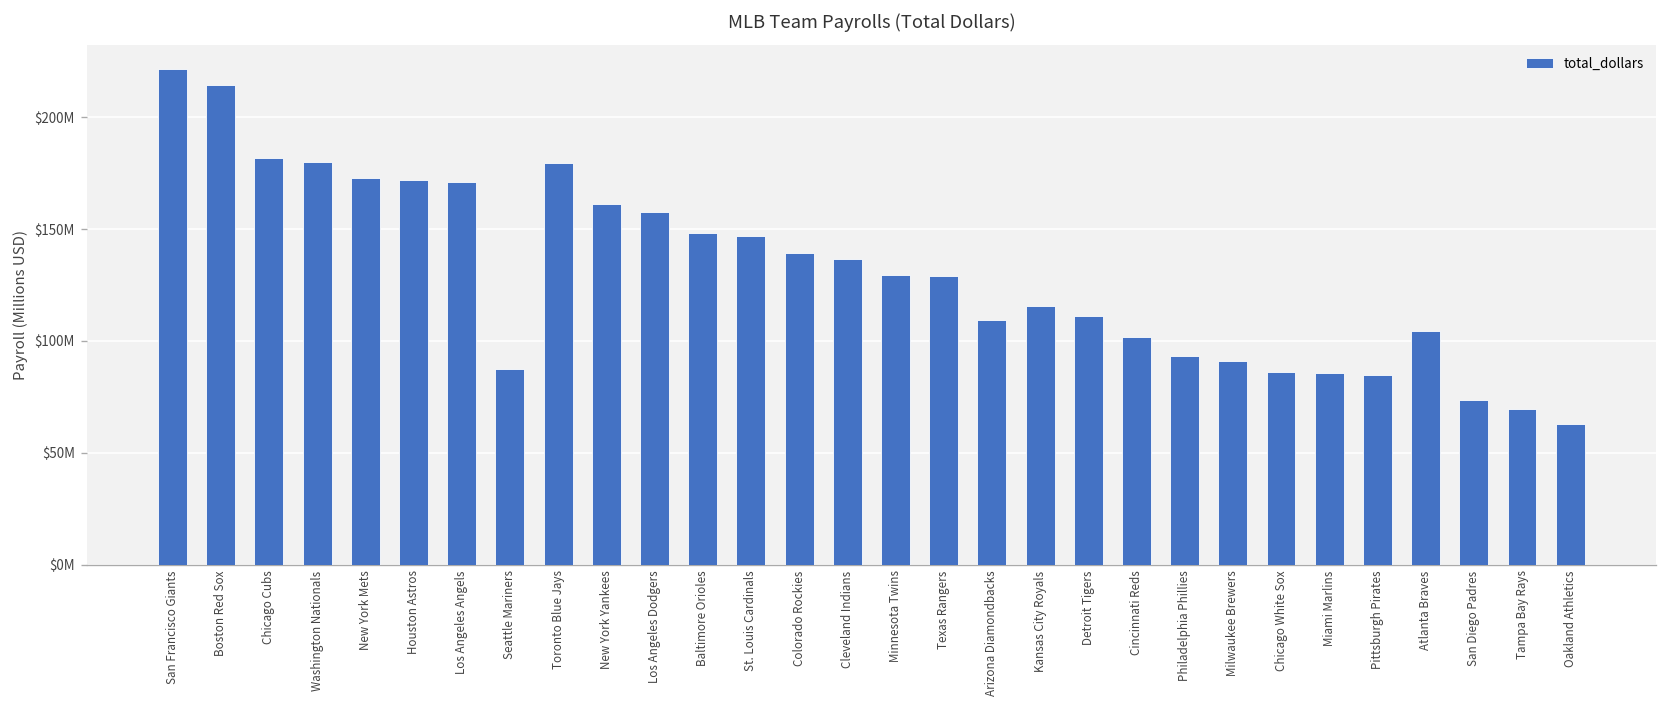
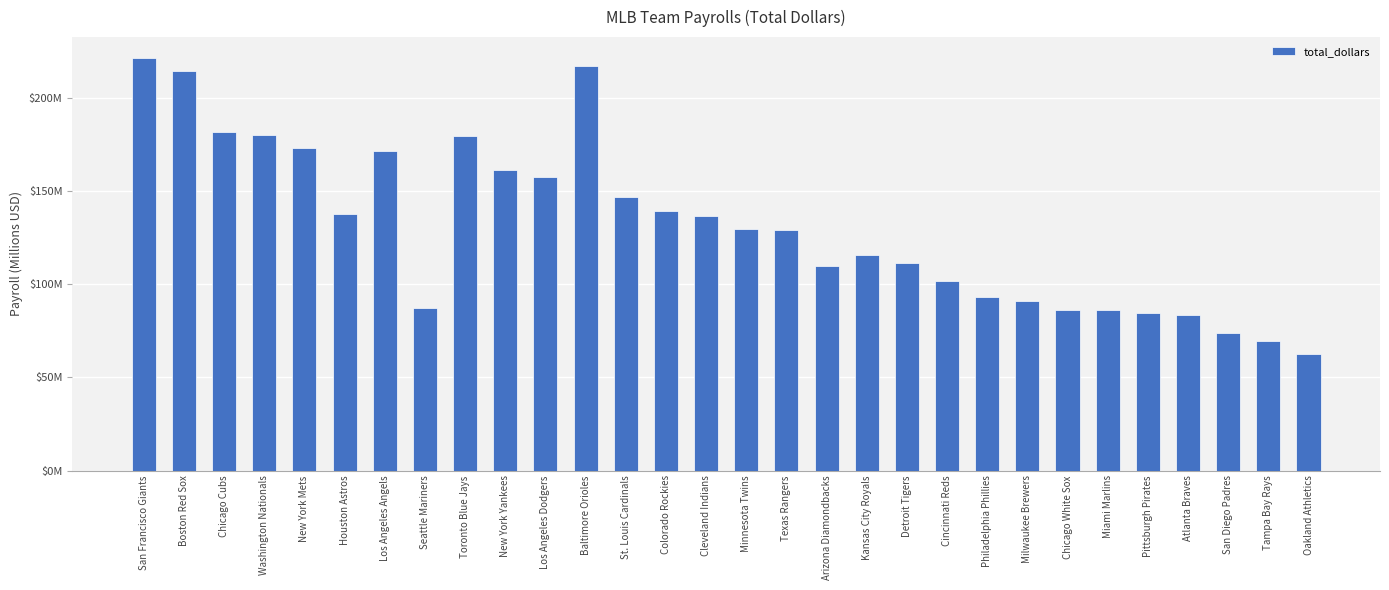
  {
    "San Francisco Giants": "$221000000",
    "Boston Red Sox": "$214000000",
    "Chicago Cubs": "$182000000",
    "Washington Nationals": "$180000000",
    "New York Mets": "$173000000",
-   "Houston Astros": "$172000000",
+   "Houston Astros": "$138000000",
    "Los Angeles Angels": "$171000000",
    "Seattle Mariners": "$87000000",
    "Toronto Blue Jays": "$180000000",
    "New York Yankees": "$161000000",
    "Los Angeles Dodgers": "$157000000",
-   "Baltimore Orioles": "$148000000",
+   "Baltimore Orioles": "$217000000",
    "St. Louis Cardinals": "$147000000",
    "Colorado Rockies": "$139000000",
    "Cleveland Indians": "$137000000",
    "Minnesota Twins": "$130000000",
    "Texas Rangers": "$129000000",
    "Arizona Diamondbacks": "$109000000",
    "Kansas City Royals": "$115000000",
    "Detroit Tigers": "$111000000",
    "Cincinnati Reds": "$102000000",
    "Philadelphia Phillies": "$93000000",
    "Milwaukee Brewers": "$91000000",
    "Chicago White Sox": "$86000000",
    "Miami Marlins": "$86000000",
    "Pittsburgh Pirates": "$85000000",
-   "Atlanta Braves": "$104000000",
+   "Atlanta Braves": "$83000000",
    "San Diego Padres": "$74000000",
    "Tampa Bay Rays": "$70000000",
    "Oakland Athletics": "$63000000"
  }
